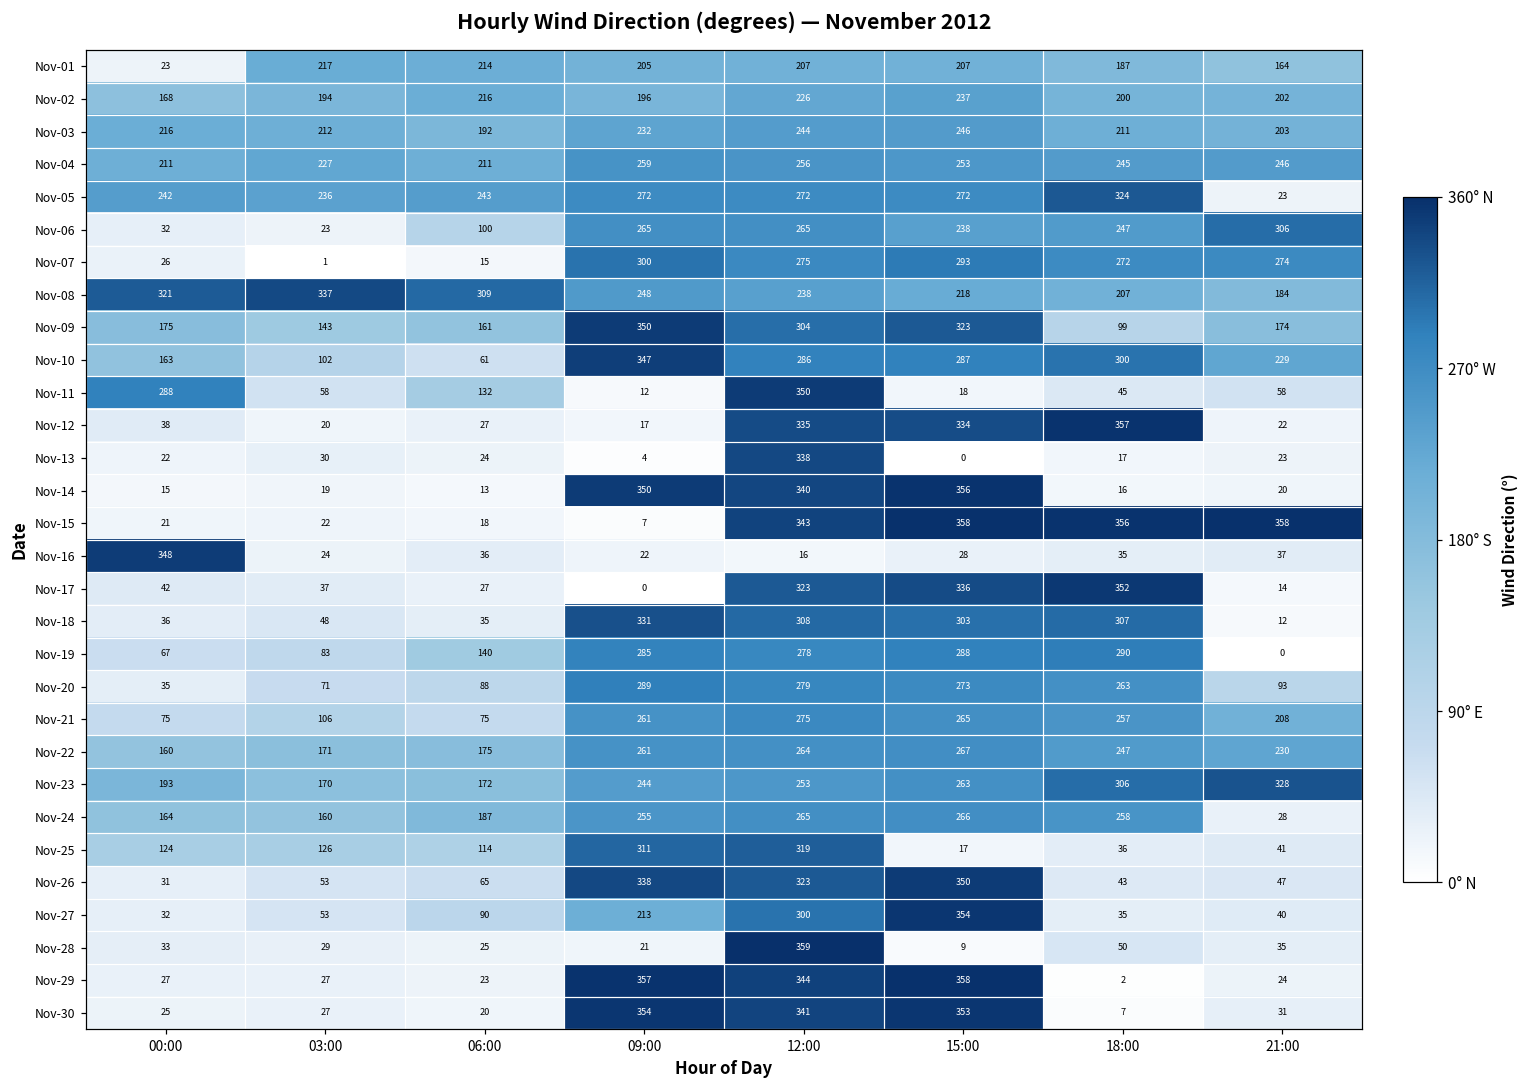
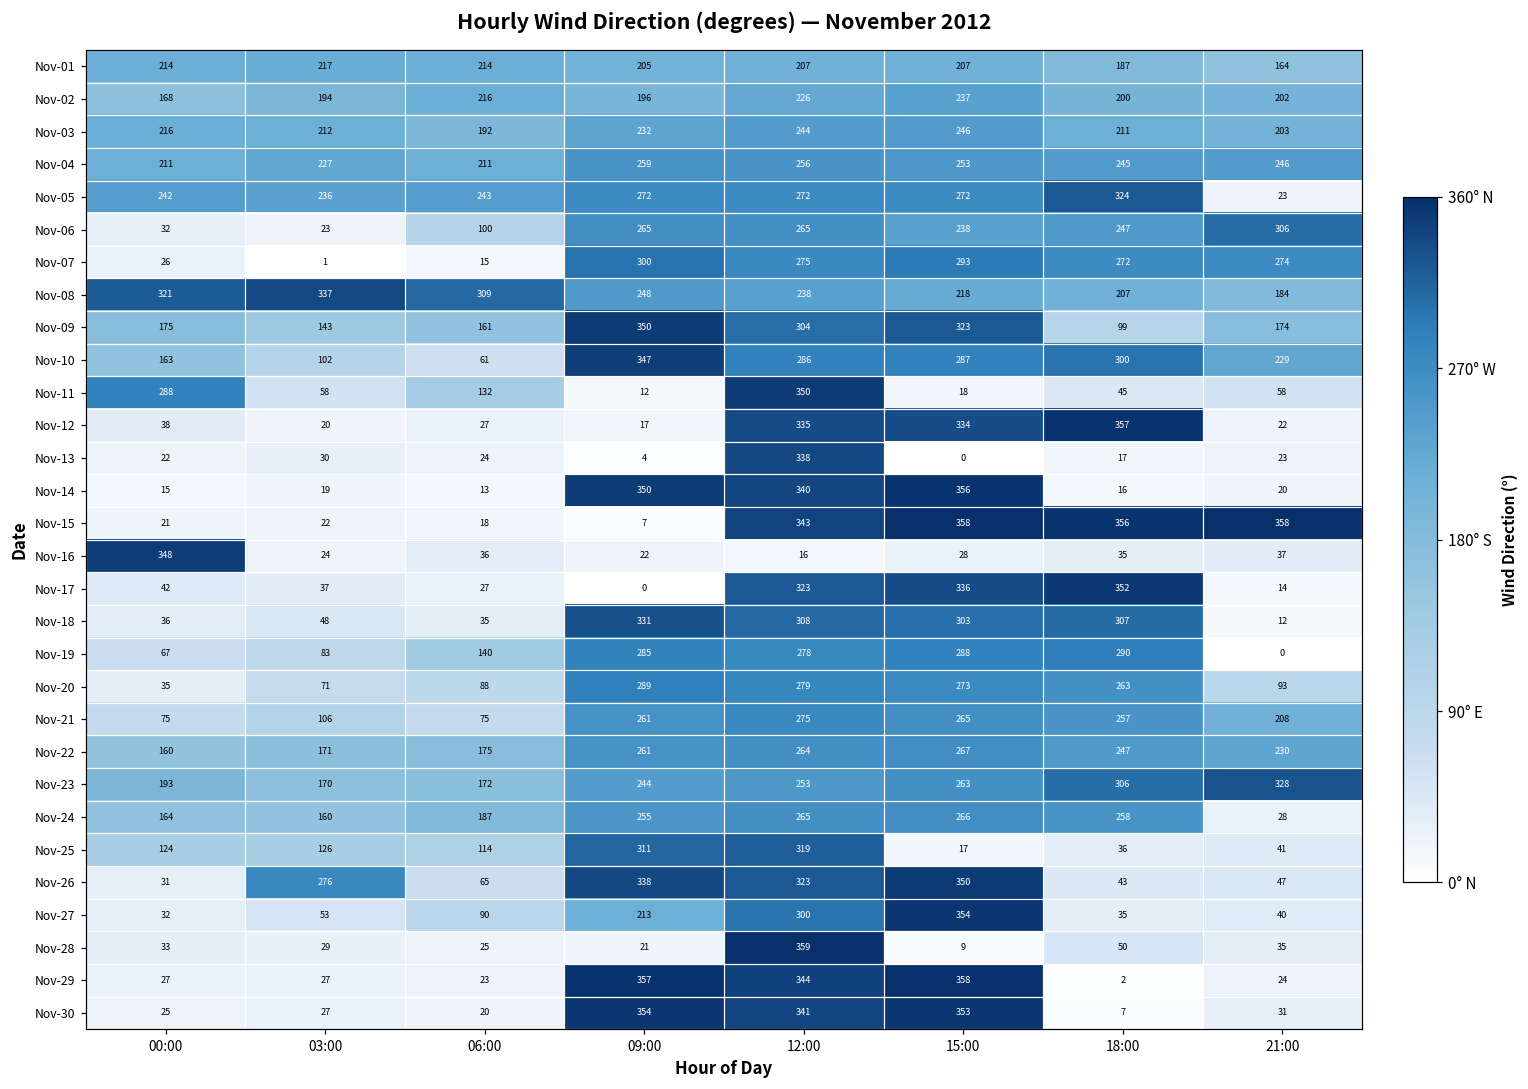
  {
    "Nov-01": {
-     "00:00": 23,
+     "00:00": 214,
      "03:00": 217,
      "06:00": 214,
      "09:00": 205,
      "12:00": 207,
      "15:00": 207,
      "18:00": 187,
      "21:00": 164
    },
    "Nov-26": {
      "00:00": 31,
-     "03:00": 53,
+     "03:00": 276,
      "06:00": 65,
      "09:00": 338,
      "12:00": 323,
      "15:00": 350,
      "18:00": 43,
      "21:00": 47
    }
  }
